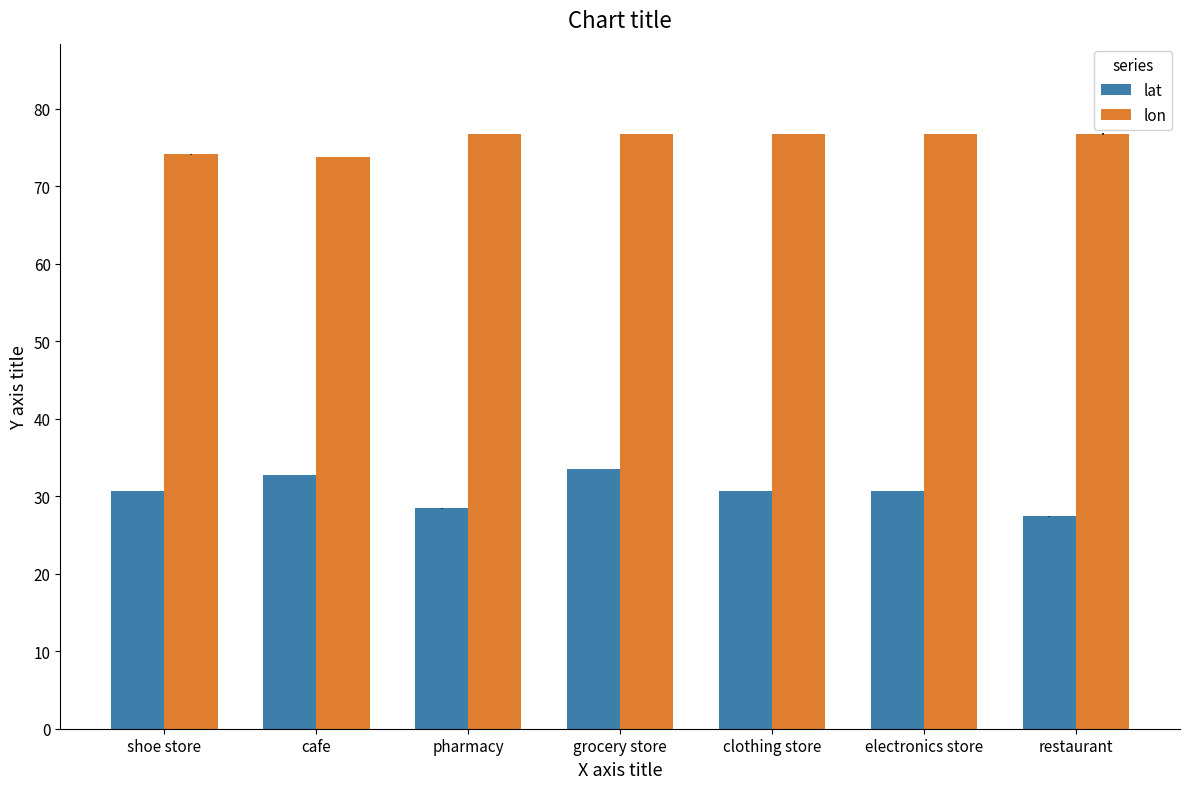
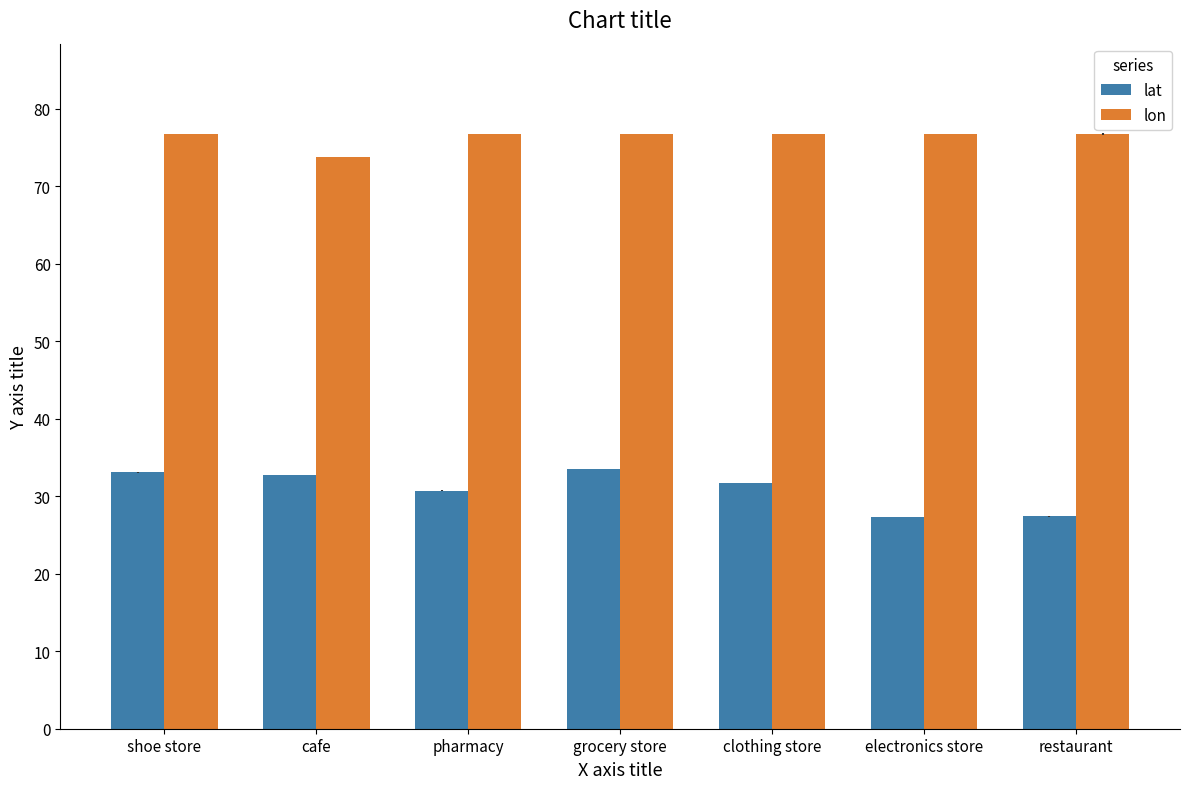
  {
    "lat": {
-     "shoe store": 31,
+     "shoe store": 33,
      "cafe": 33,
-     "pharmacy": 28,
+     "pharmacy": 31,
      "grocery store": 34,
-     "clothing store": 31,
-     "electronics store": 31,
+     "clothing store": 32,
+     "electronics store": 27,
      "restaurant": 27
    },
    "lon": {
-     "shoe store": 74,
+     "shoe store": 77,
      "cafe": 74,
      "pharmacy": 77,
      "grocery store": 77,
      "clothing store": 77,
      "electronics store": 77,
      "restaurant": 77
    }
  }
